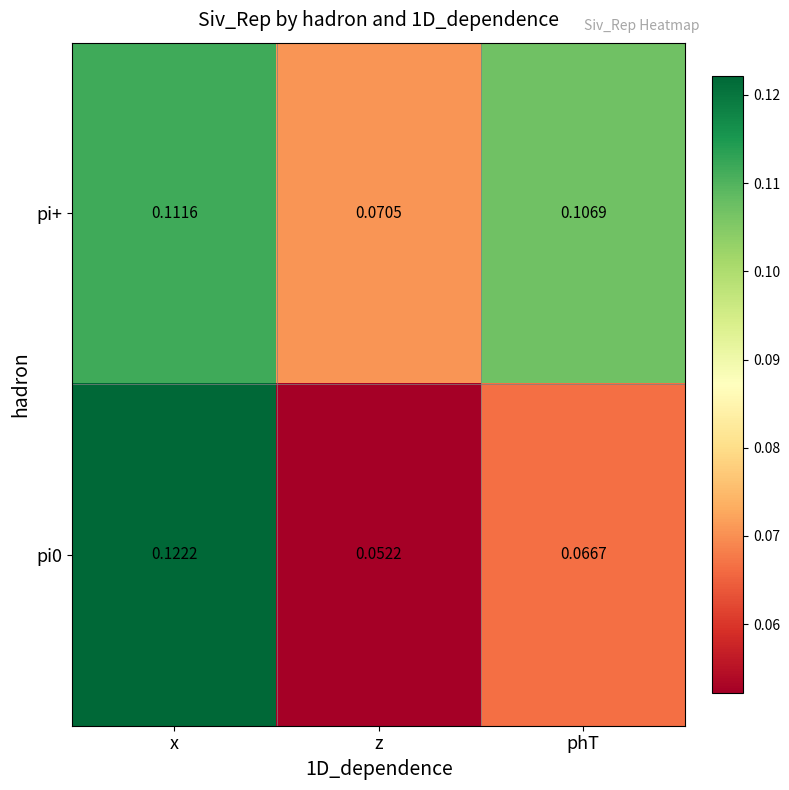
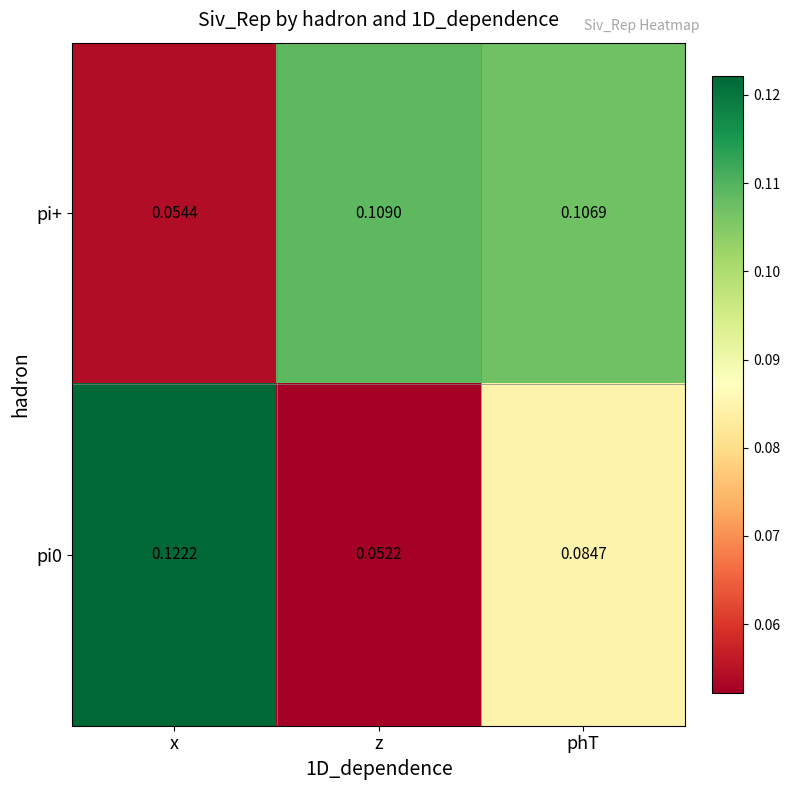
  {
    "pi+": {
-     "x": 0.1116,
-     "z": 0.0705,
+     "x": 0.0544,
+     "z": 0.1090,
      "phT": 0.1069
    },
    "pi0": {
      "x": 0.1222,
      "z": 0.0522,
-     "phT": 0.0667
+     "phT": 0.0847
    }
  }
